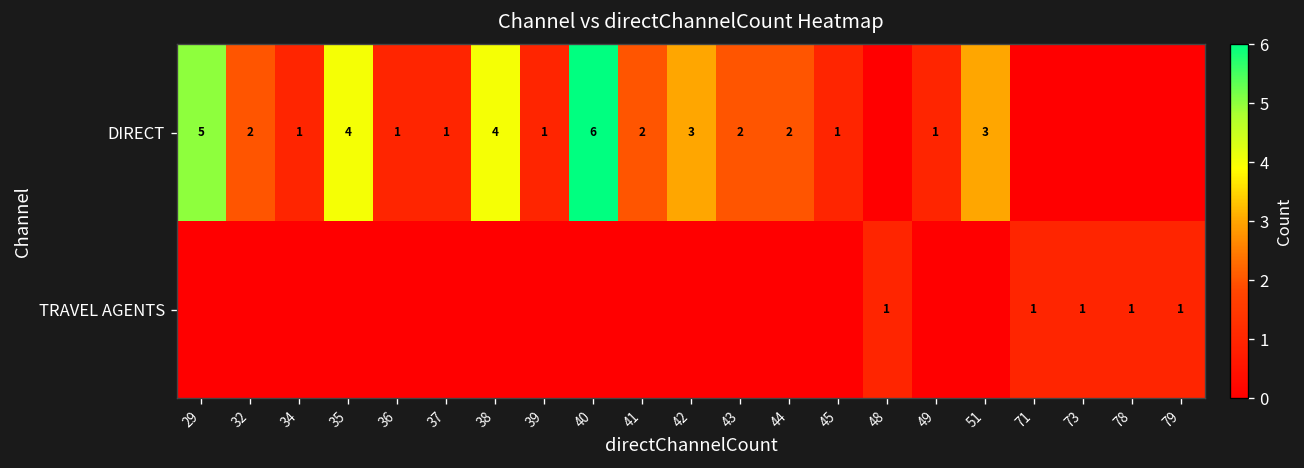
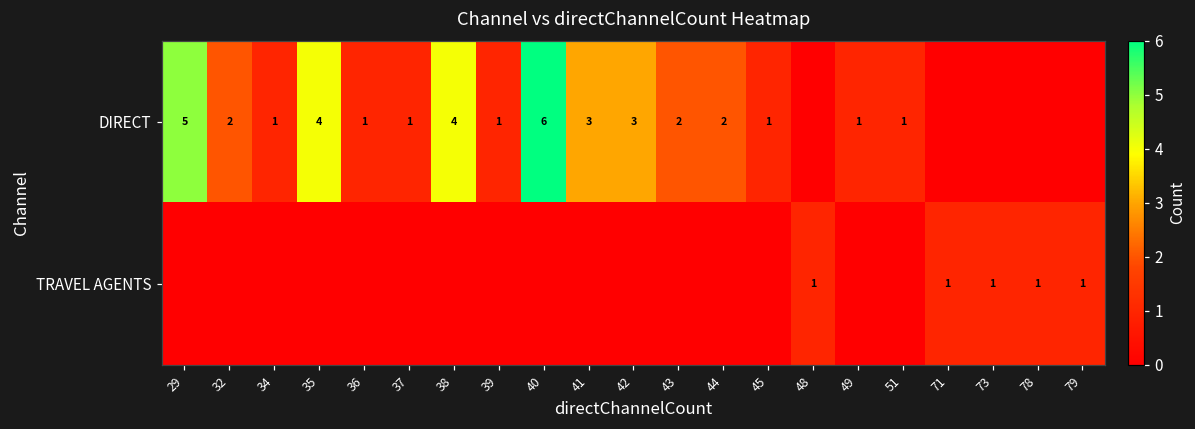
  {
    "DIRECT": {
      "29": 5,
      "32": 2,
      "34": 1,
      "35": 4,
      "36": 1,
      "37": 1,
      "38": 4,
      "39": 1,
      "40": 6,
-     "41": 2,
+     "41": 3,
      "42": 3,
      "43": 2,
      "44": 2,
      "45": 1,
      "49": 1,
-     "51": 3
+     "51": 1
    },
    "TRAVEL AGENTS": {
      "48": 1,
      "71": 1,
      "73": 1,
      "78": 1,
      "79": 1
    }
  }
